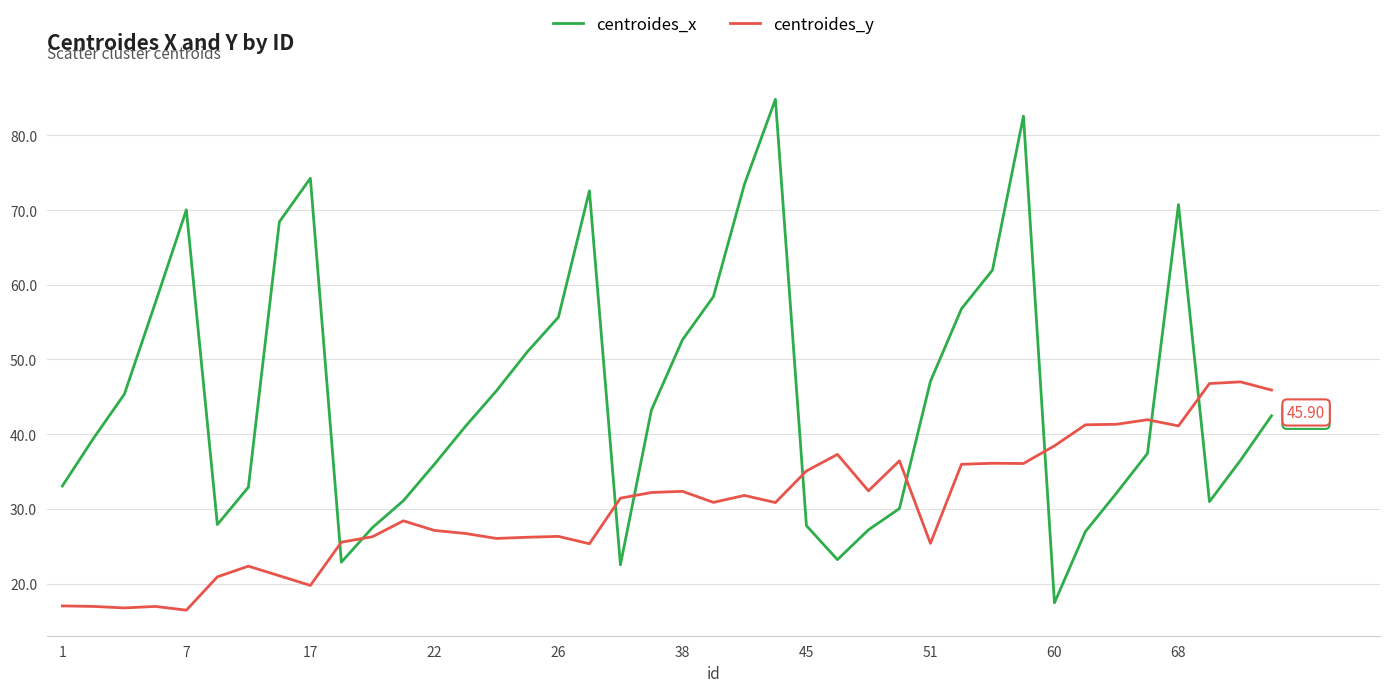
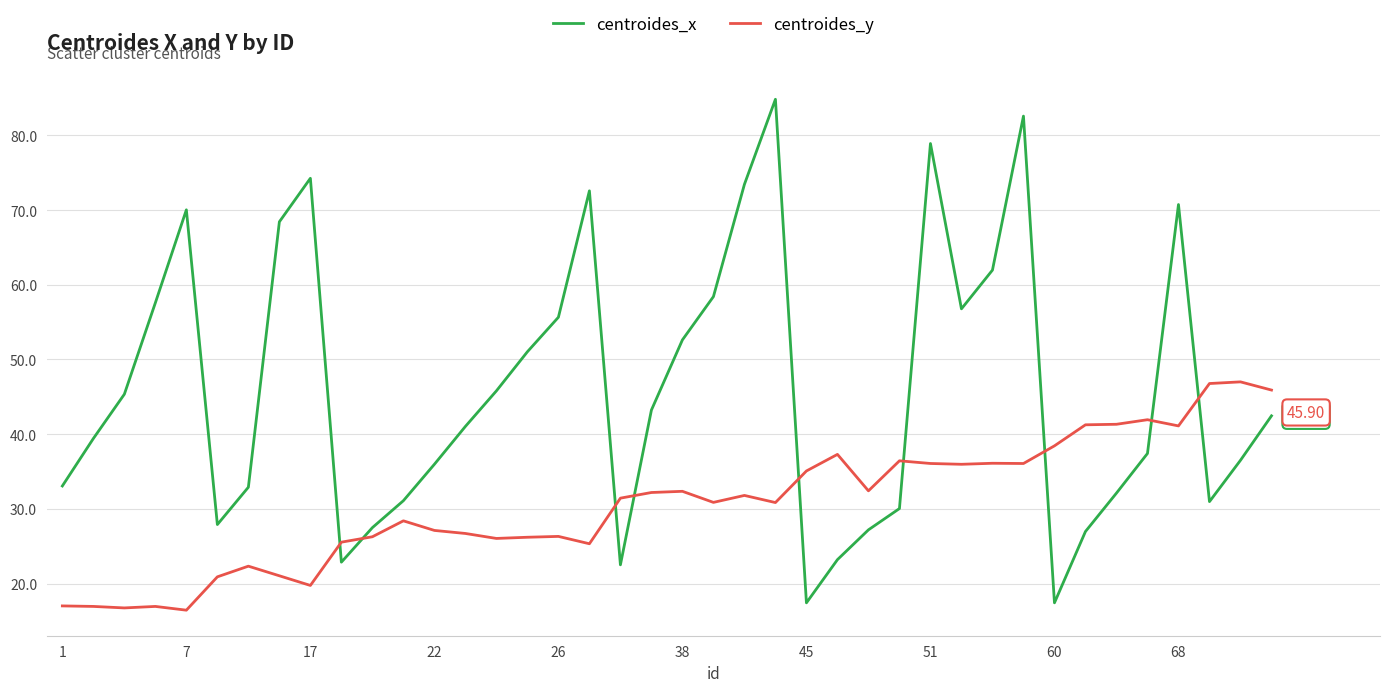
  {
    "centroides_x": {
-     "45": 28,
-     "51": 47,
+     "45": 17,
+     "51": 79,
      "60": 17,
      "68": 71
    },
    "centroides_y": {
      "45": 35,
-     "51": 25,
+     "51": 36,
      "60": 38,
      "68": 41
    }
  }
